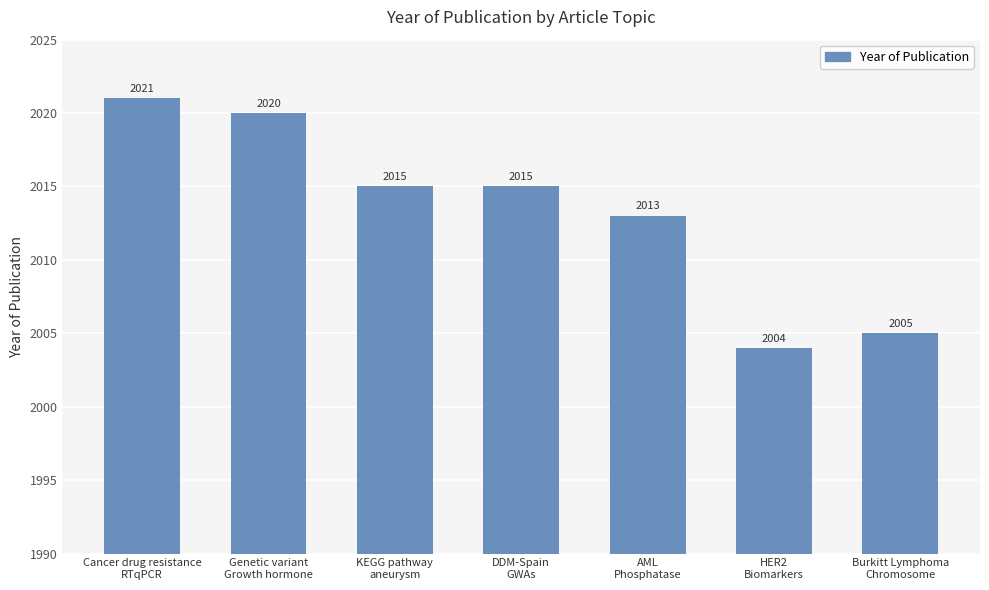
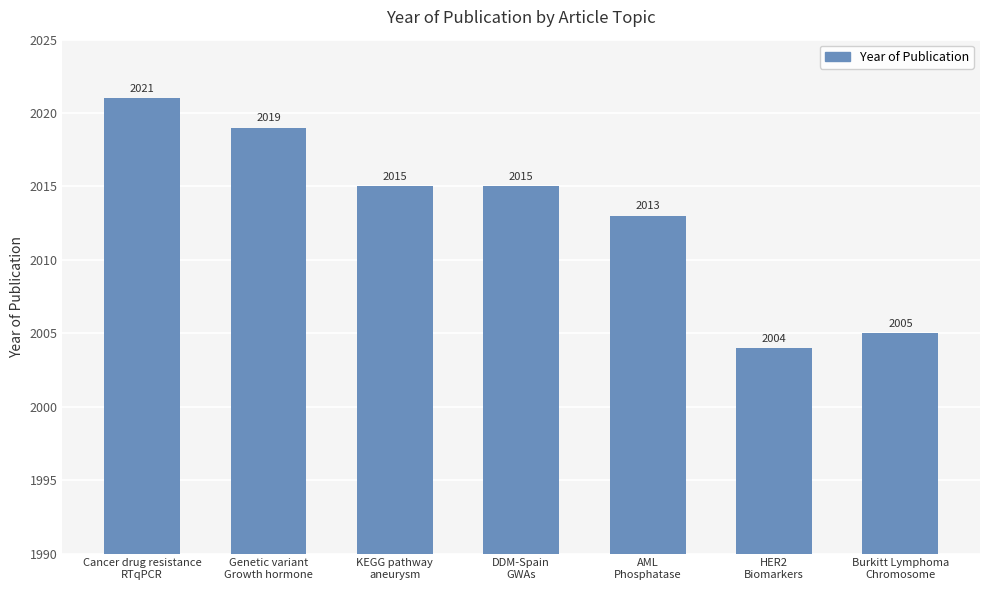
  {
    "Cancer drug resistance RTqPCR": 2021,
-   "Genetic variant Growth hormone": 2020,
+   "Genetic variant Growth hormone": 2019,
    "KEGG pathway aneurysm": 2015,
    "DDM-Spain GWAs": 2015,
    "AML Phosphatase": 2013,
    "HER2 Biomarkers": 2004,
    "Burkitt Lymphoma Chromosome": 2005
  }
